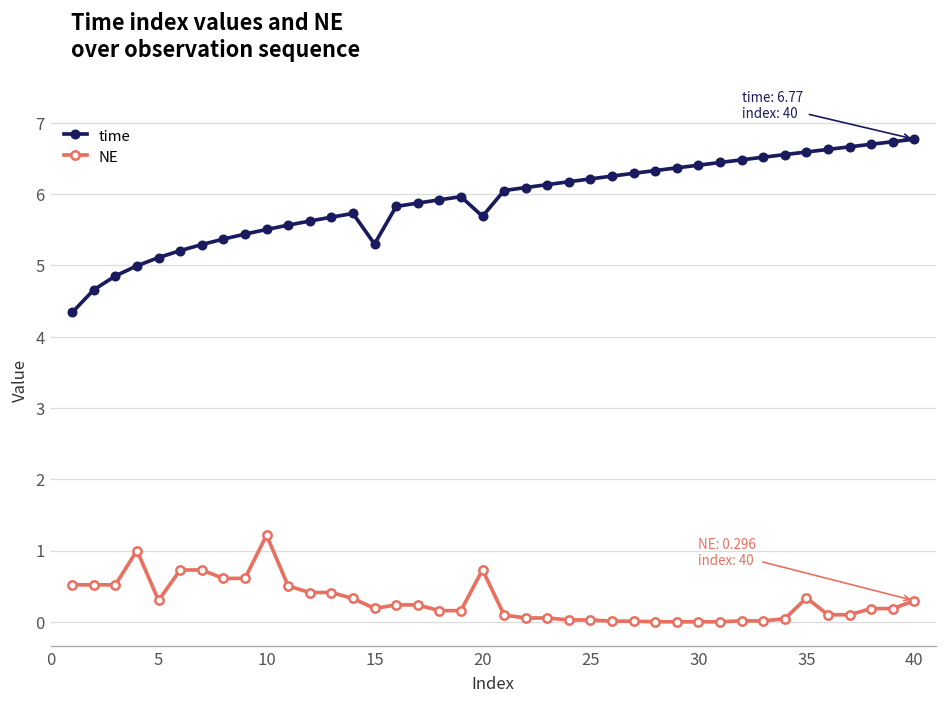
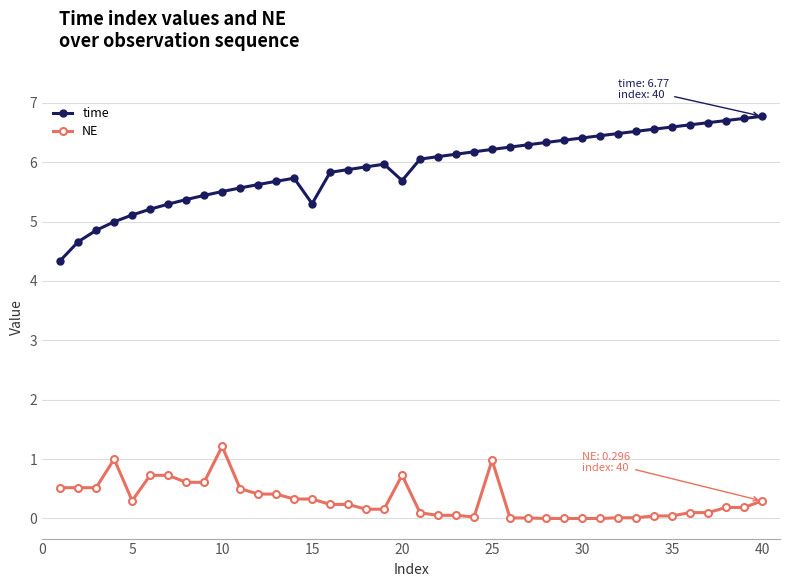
  {
    "time": {
      "5": 5.1,
      "10": 5.5,
      "15": 5.3,
      "20": 5.7,
      "25": 6.2,
      "30": 6.4,
      "35": 6.6,
      "40": 6.8
    },
    "NE": {
      "5": 0.3,
      "10": 1.2,
-     "15": 0.2,
+     "15": 0.3,
      "20": 0.7,
-     "25": 0.0,
+     "25": 1.0,
      "30": 0.0,
-     "35": 0.3
+     "35": 0.0
    }
  }
